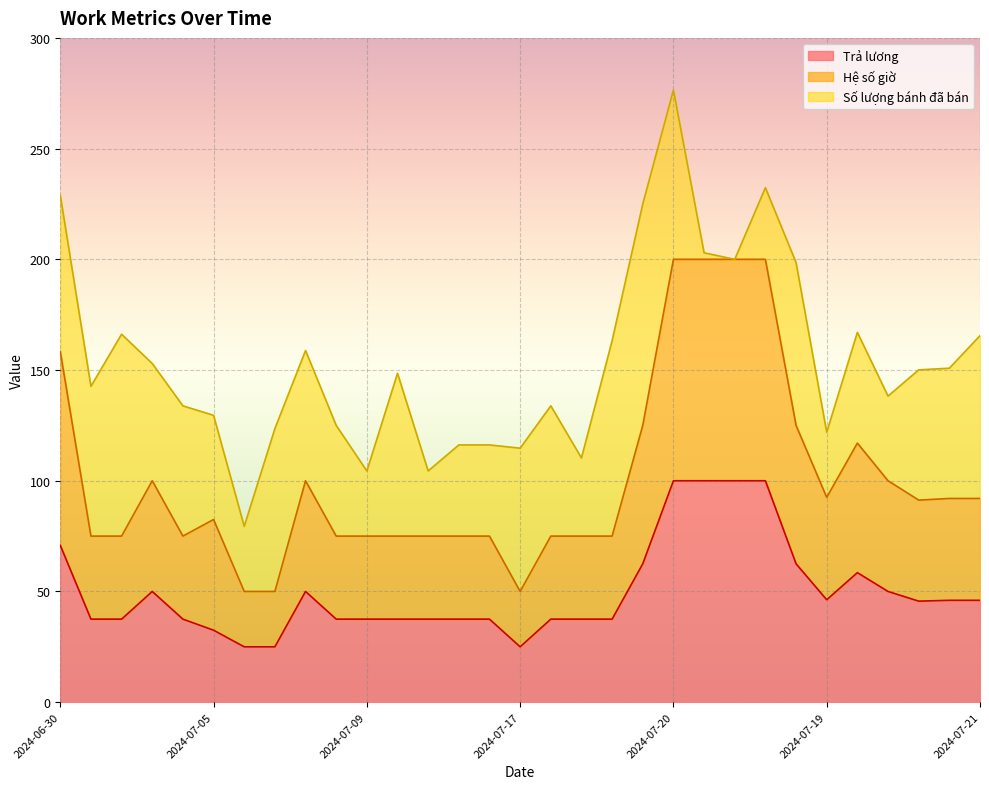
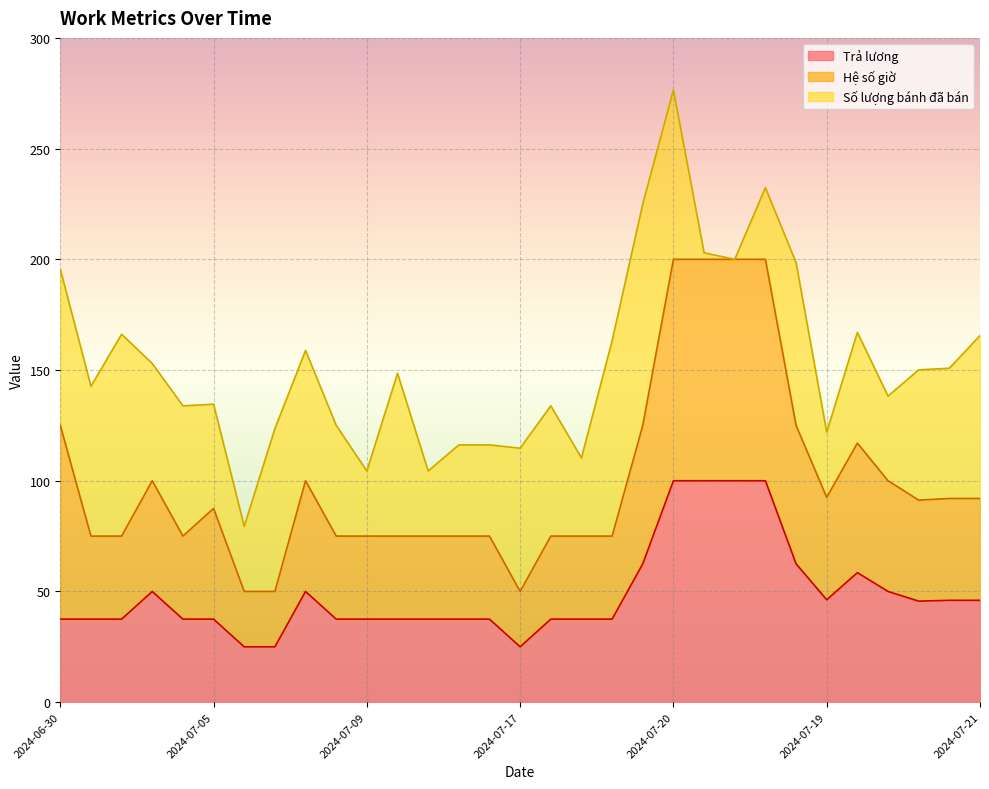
  {
    "Trả lương": {
-     "2024-06-30": 71,
-     "2024-07-05": 33,
+     "2024-06-30": 38,
+     "2024-07-05": 38,
      "2024-07-17": 25
    }
  }
